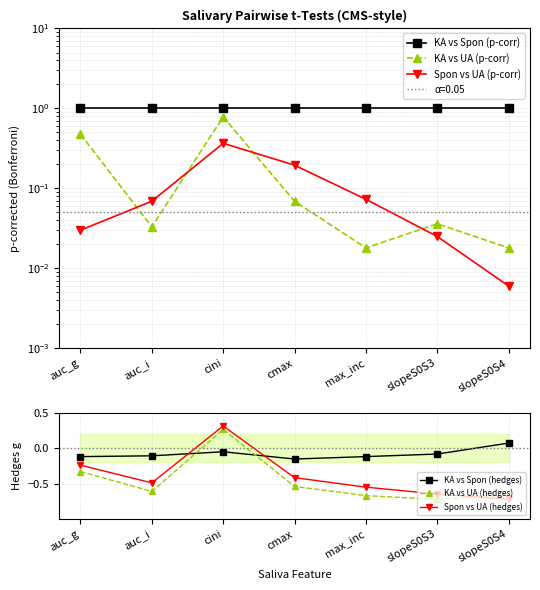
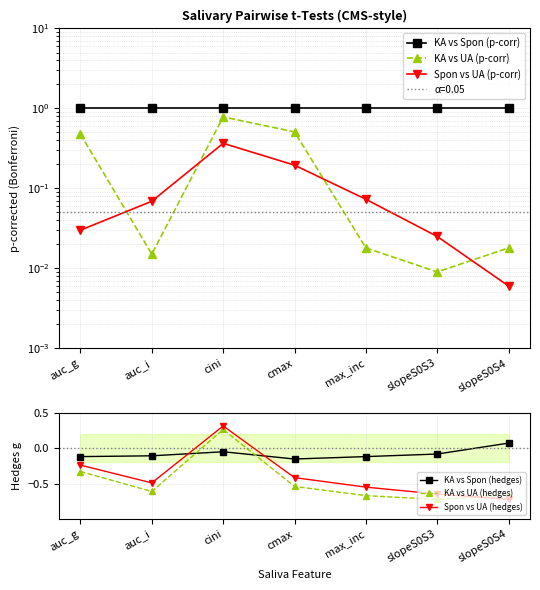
  {
    "Salivary Pairwise t-Tests (CMS-style)": {
      "KA vs Spon (p-corr)": {
        "auc_g": 1.0,
        "auc_i": 1.0,
        "cini": 1.0,
        "cmax": 1.0,
        "max_inc": 1.0,
        "slopeS0S3": 1.0,
        "slopeS0S4": 1.0
      },
      "KA vs UA (p-corr)": {
        "auc_g": 0.5,
-       "auc_i": 0.033,
+       "auc_i": 0.015,
        "cini": 0.8,
-       "cmax": 0.07,
+       "cmax": 0.5,
        "max_inc": 0.018,
-       "slopeS0S3": 0.04,
+       "slopeS0S3": 0.009,
        "slopeS0S4": 0.018
      },
      "Spon vs UA (p-corr)": {
        "auc_g": 0.030,
        "auc_i": 0.07,
        "cini": 0.4,
        "cmax": 0.20,
        "max_inc": 0.07,
        "slopeS0S3": 0.025,
        "slopeS0S4": 0.006
      }
    }
  }
